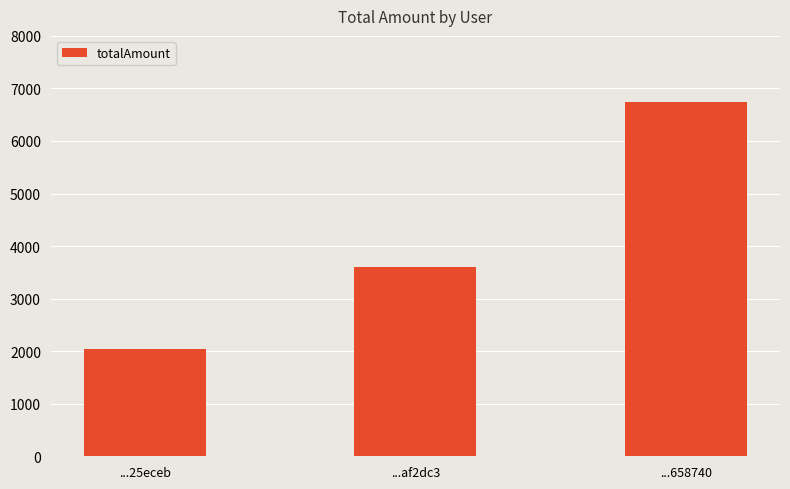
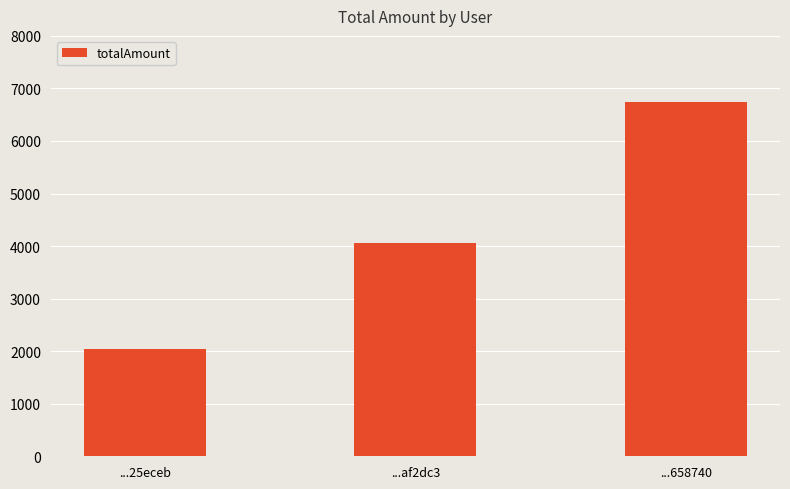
  {
    "...25eceb": 2100,
-   "...af2dc3": 3600,
+   "...af2dc3": 4100,
    "...658740": 6800
  }
